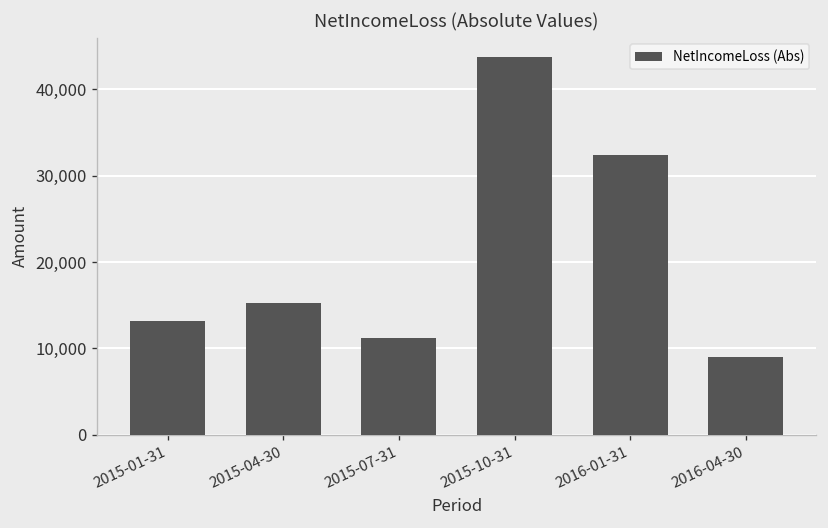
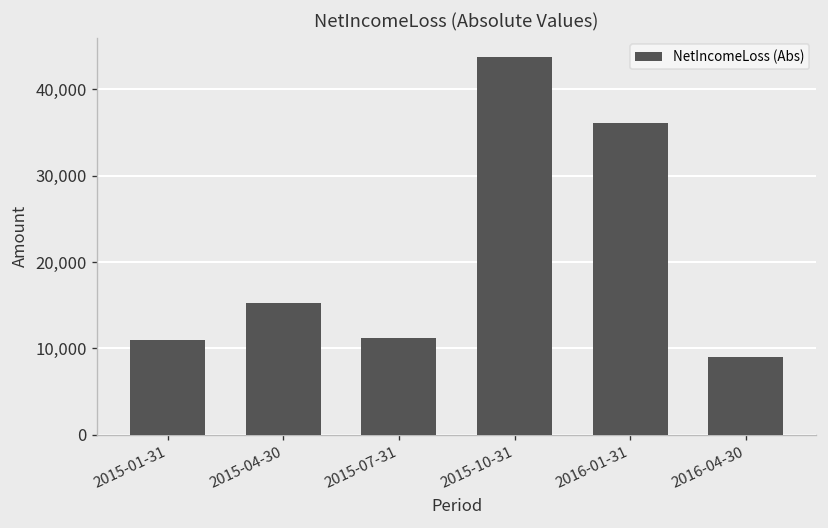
  {
-   "2015-01-31": "13,000",
+   "2015-01-31": "11,000",
    "2015-04-30": "15,000",
    "2015-07-31": "11,000",
    "2015-10-31": "44,000",
-   "2016-01-31": "32,000",
+   "2016-01-31": "36,000",
    "2016-04-30": "9,000"
  }
